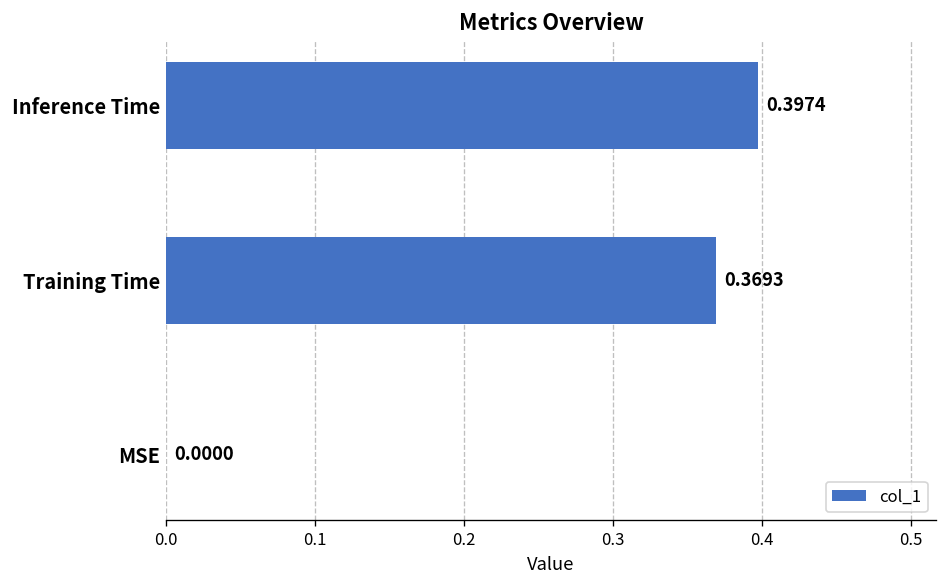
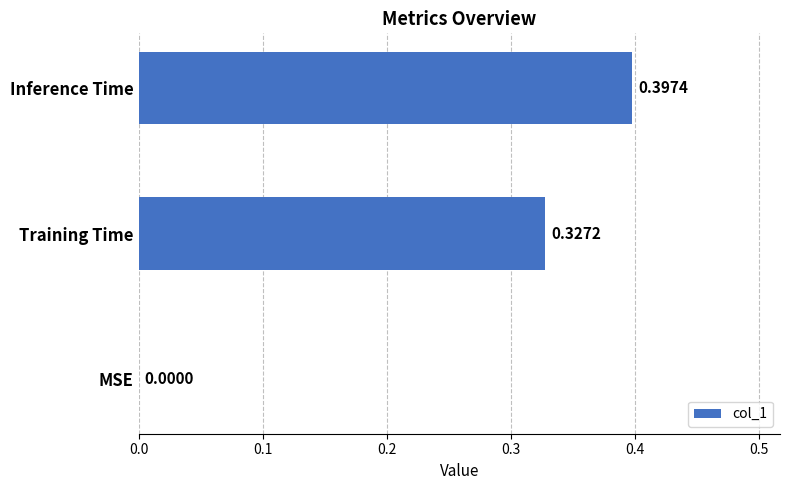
  {
    "Inference Time": 0.3974,
-   "Training Time": 0.3693,
+   "Training Time": 0.3272,
    "MSE": 0.0000
  }
